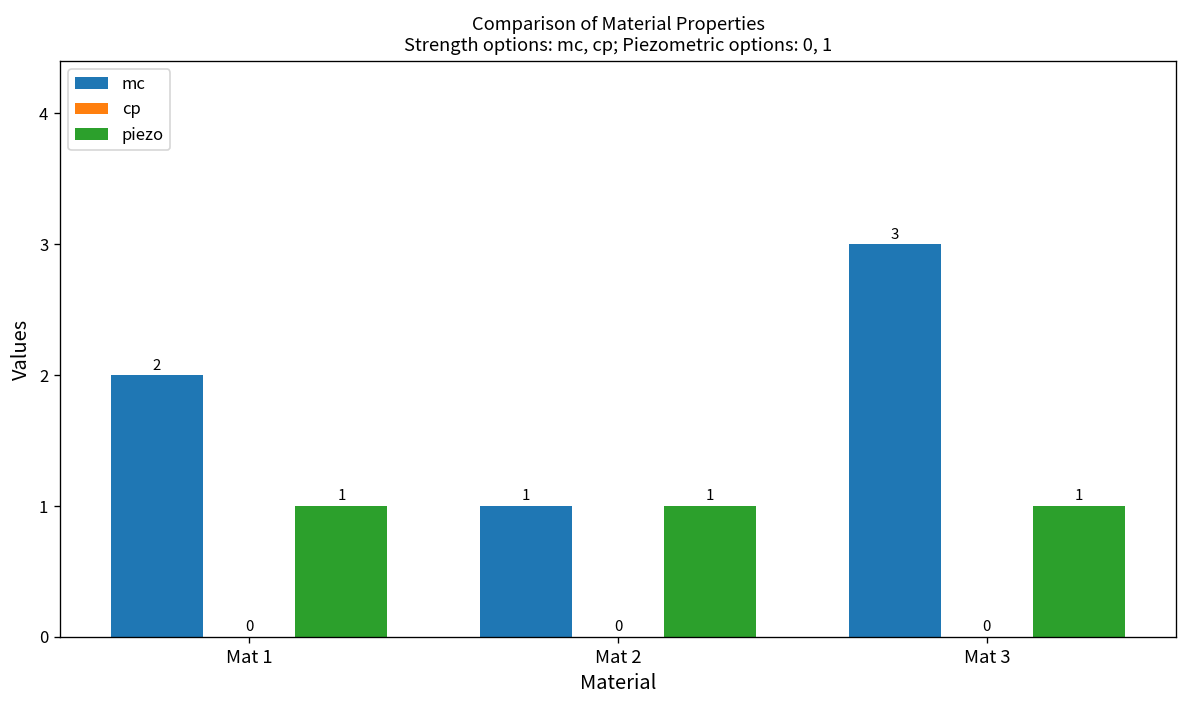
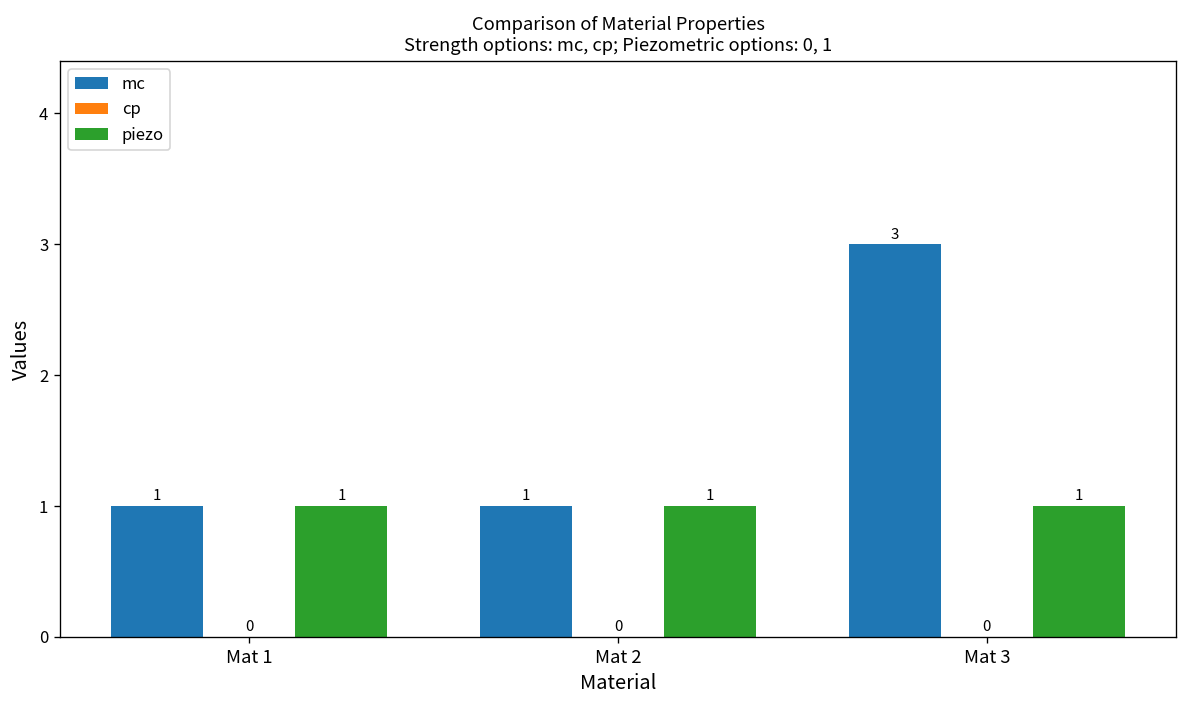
  {
    "mc": {
-     "Mat 1": 2,
+     "Mat 1": 1,
      "Mat 2": 1,
      "Mat 3": 3
    },
    "cp": {
      "Mat 1": 0,
      "Mat 2": 0,
      "Mat 3": 0
    },
    "piezo": {
      "Mat 1": 1,
      "Mat 2": 1,
      "Mat 3": 1
    }
  }
